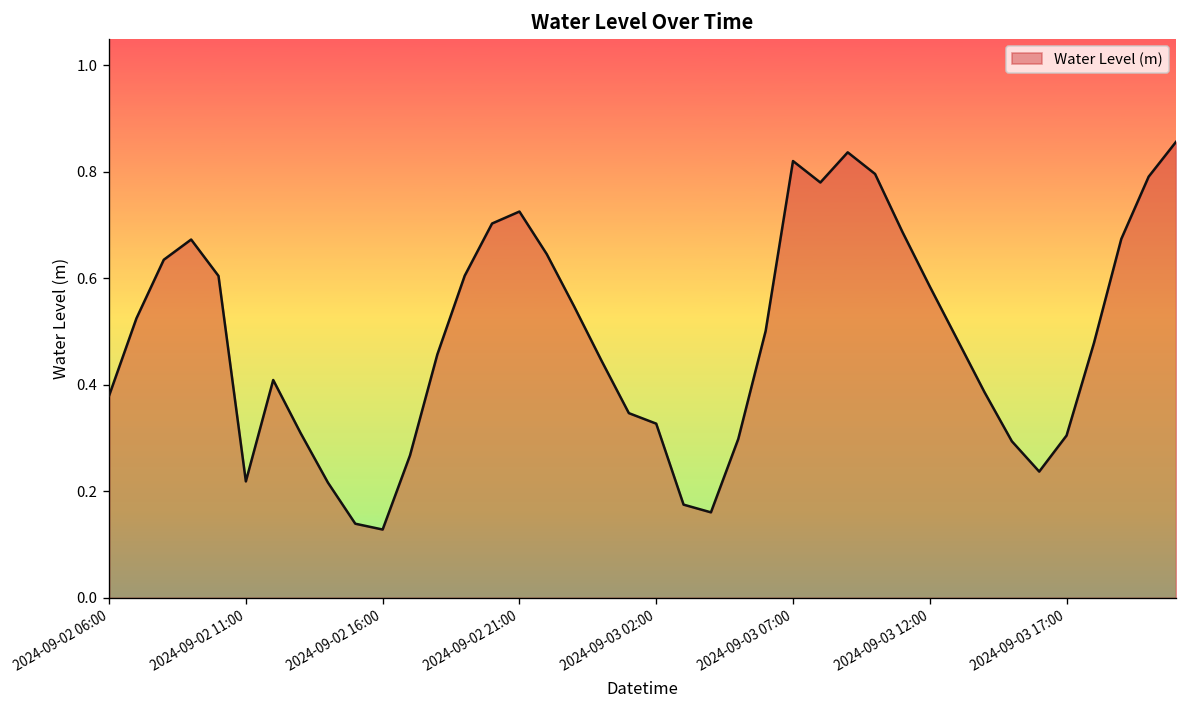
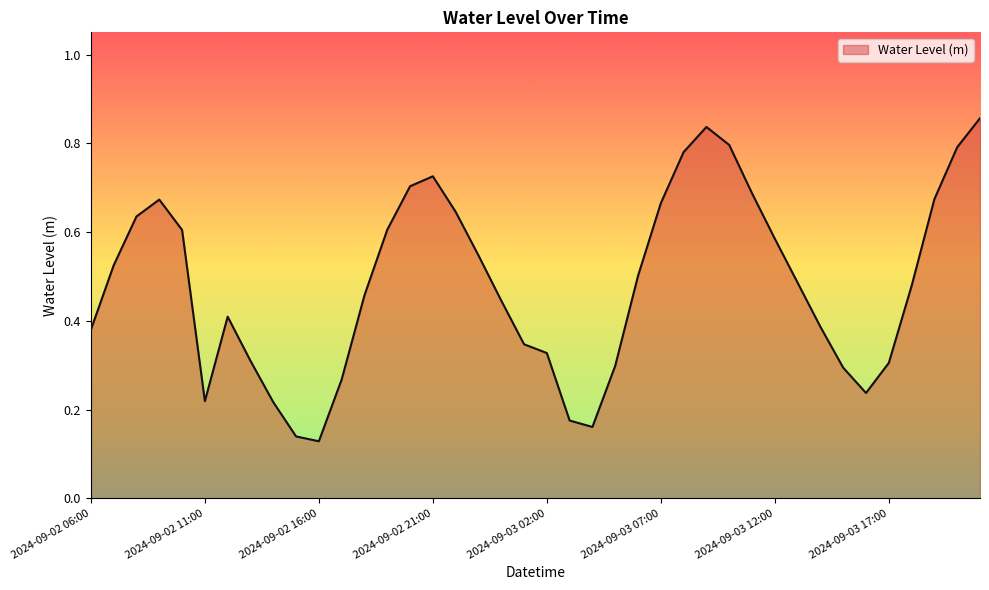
  {
    "2024-09-02 06:00": 0.38,
    "2024-09-02 11:00": 0.22,
    "2024-09-02 16:00": 0.13,
    "2024-09-02 21:00": 0.73,
    "2024-09-03 02:00": 0.33,
-   "2024-09-03 07:00": 0.82,
+   "2024-09-03 07:00": 0.67,
    "2024-09-03 12:00": 0.58,
    "2024-09-03 17:00": 0.31
  }
